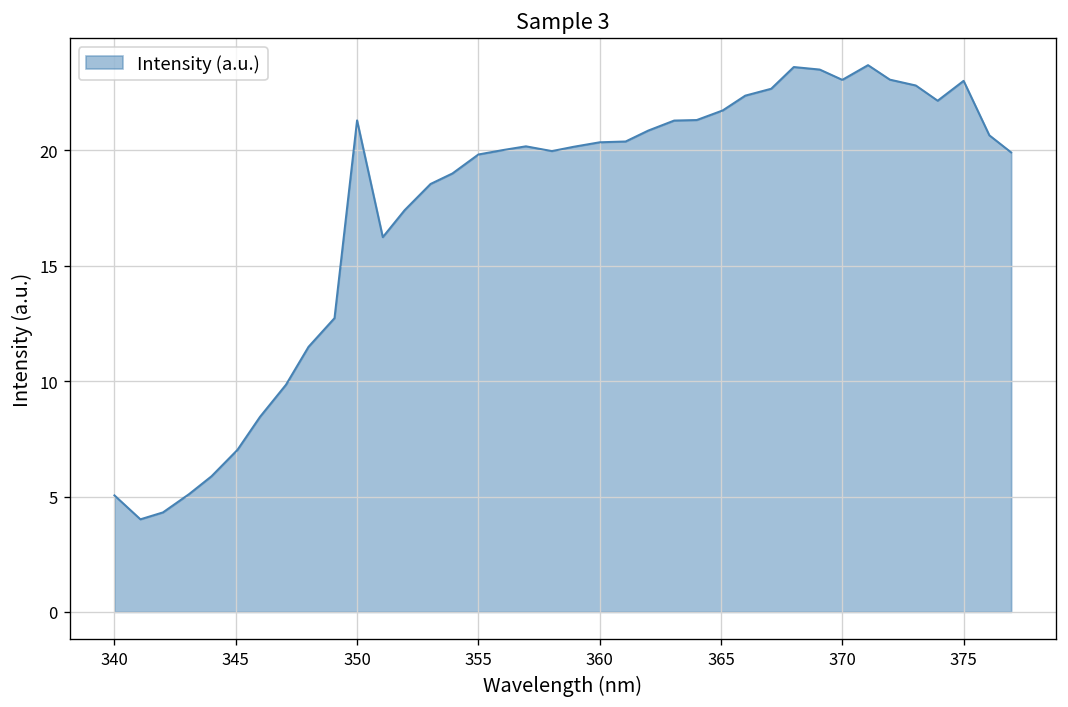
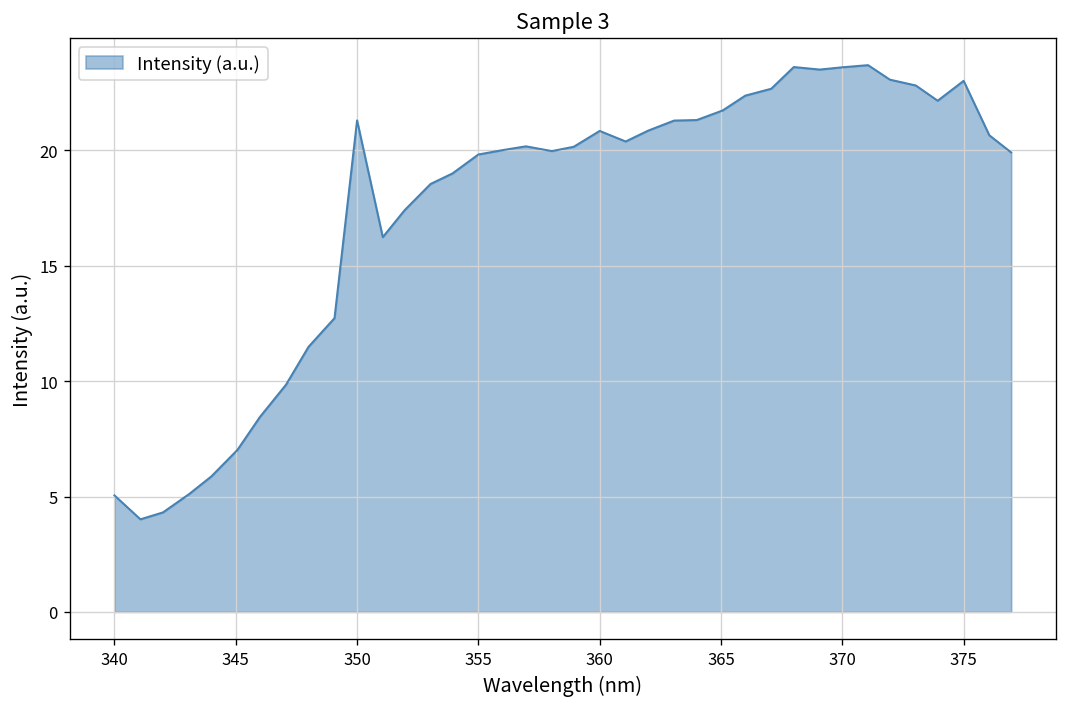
  {
    "340": 5.0,
    "350": 21.3,
    "355": 19.8,
-   "360": 20.4,
-   "370": 23.1,
+   "360": 20.8,
+   "370": 23.6,
    "375": 23.0
  }
